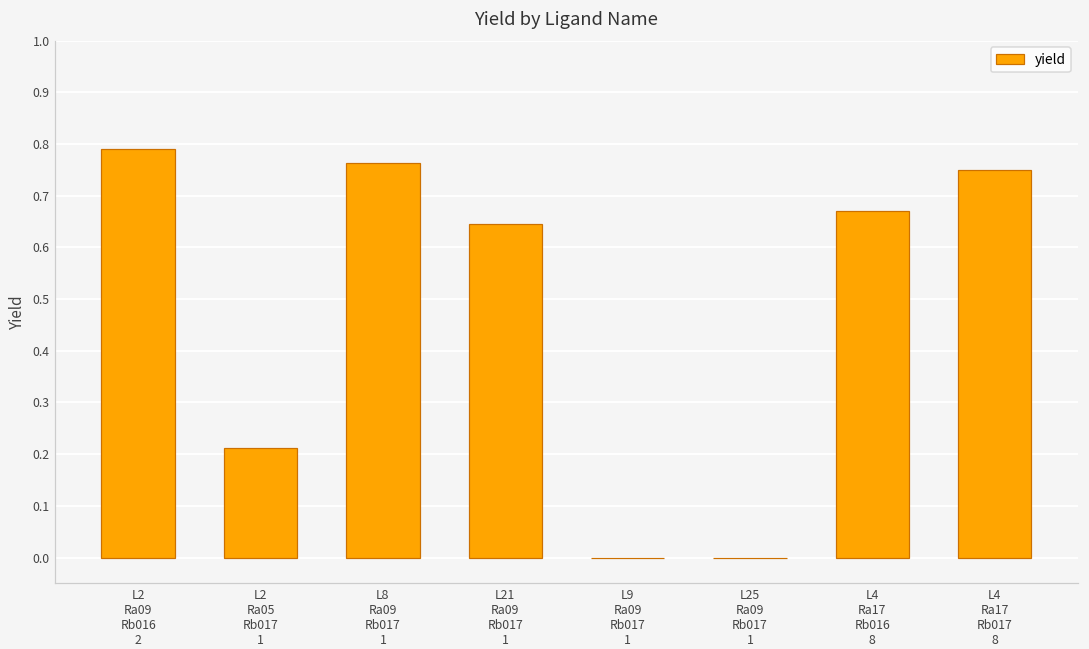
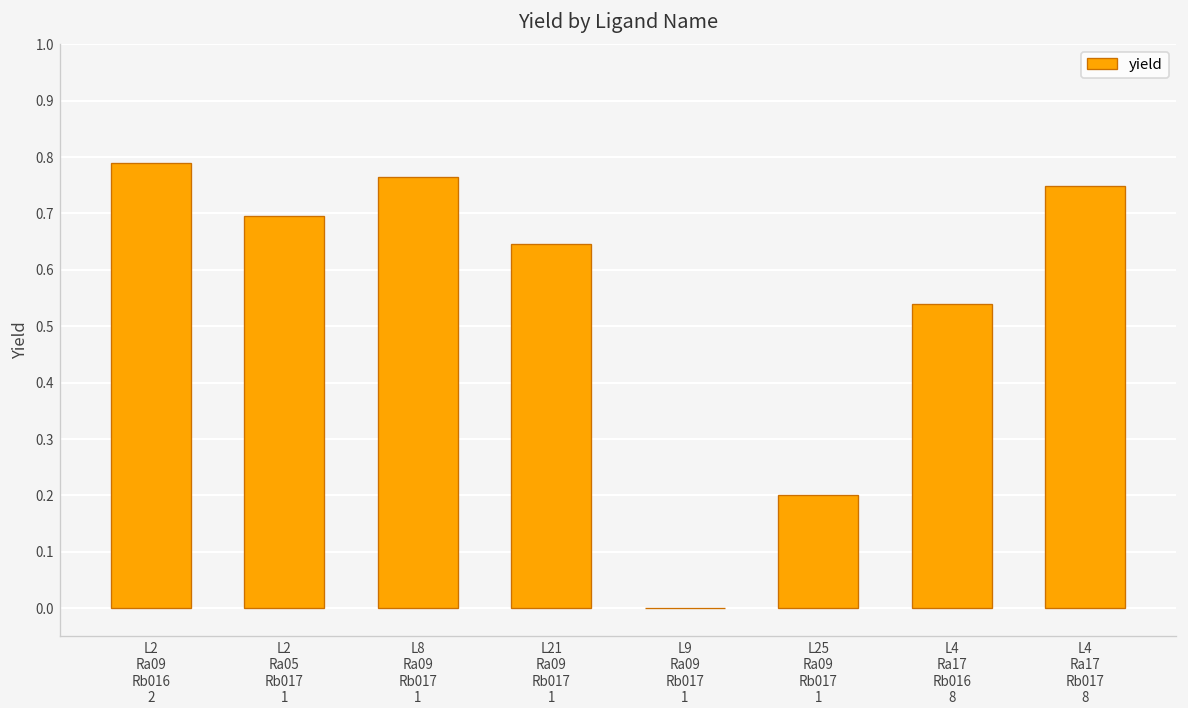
  {
    "L2 Ra09 Rb016 2": 0.79,
-   "L2 Ra05 Rb017 1": 0.21,
+   "L2 Ra05 Rb017 1": 0.70,
    "L8 Ra09 Rb017 1": 0.76,
    "L21 Ra09 Rb017 1": 0.65,
    "L9 Ra09 Rb017 1": 0.00,
-   "L25 Ra09 Rb017 1": 0.0,
-   "L4 Ra17 Rb016 8": 0.67,
+   "L25 Ra09 Rb017 1": 0.2,
+   "L4 Ra17 Rb016 8": 0.54,
    "L4 Ra17 Rb017 8": 0.75
  }
